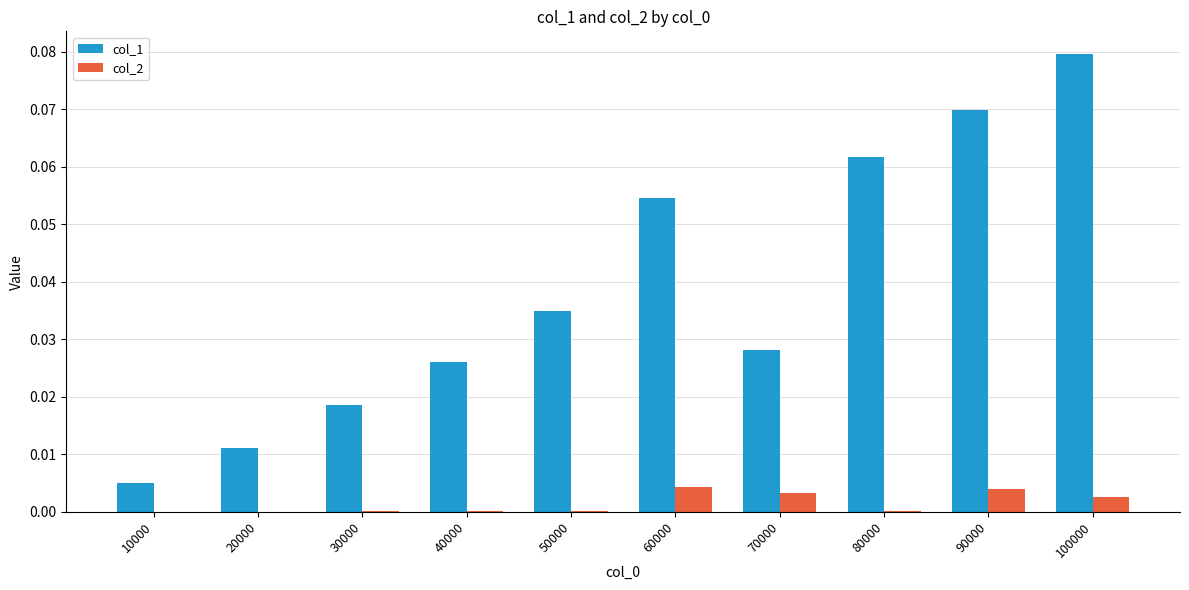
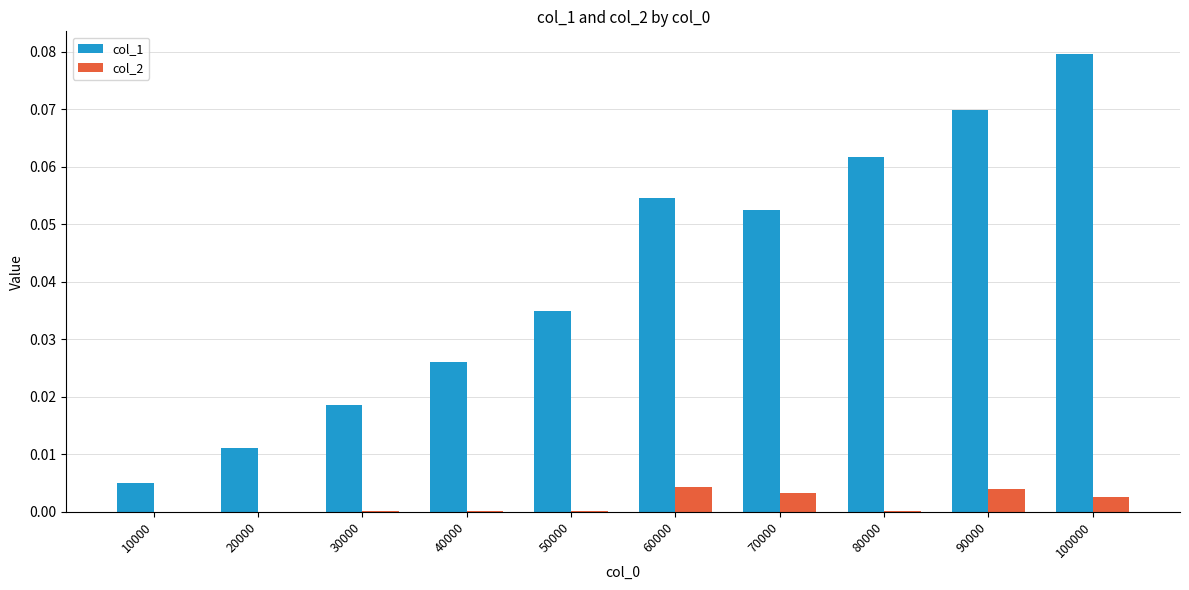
  {
    "col_1": {
      "10000": 0.005,
      "20000": 0.011,
      "30000": 0.019,
      "40000": 0.026,
      "50000": 0.035,
      "60000": 0.055,
-     "70000": 0.028,
+     "70000": 0.053,
      "80000": 0.062,
      "90000": 0.070,
      "100000": 0.080
    },
    "col_2": {
      "60000": 0.004,
      "70000": 0.003,
      "90000": 0.004,
      "100000": 0.003
    }
  }
